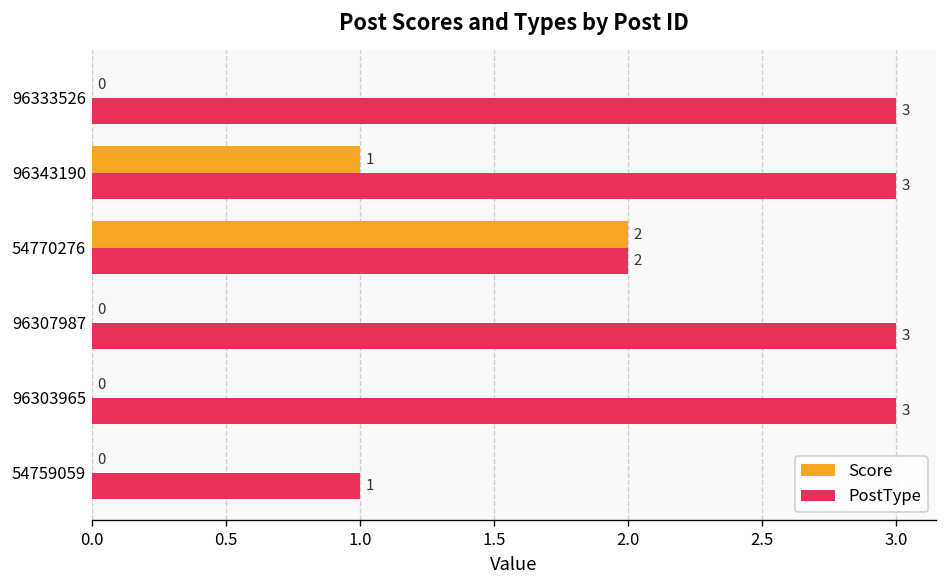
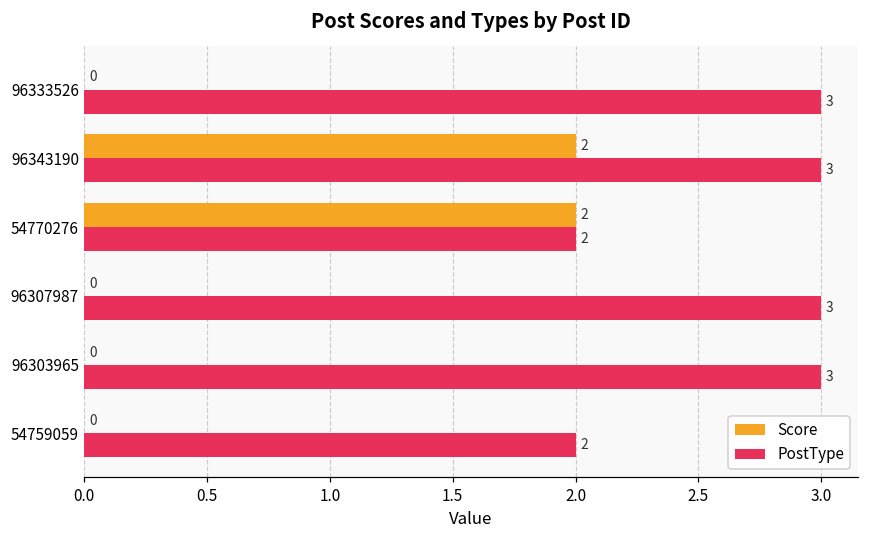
  {
    "Score": {
      "96333526": 0,
-     "96343190": 1,
+     "96343190": 2,
      "54770276": 2,
      "96307987": 0,
      "96303965": 0,
      "54759059": 0
    },
    "PostType": {
      "96333526": 3,
      "96343190": 3,
      "54770276": 2,
      "96307987": 3,
      "96303965": 3,
-     "54759059": 1
+     "54759059": 2
    }
  }
